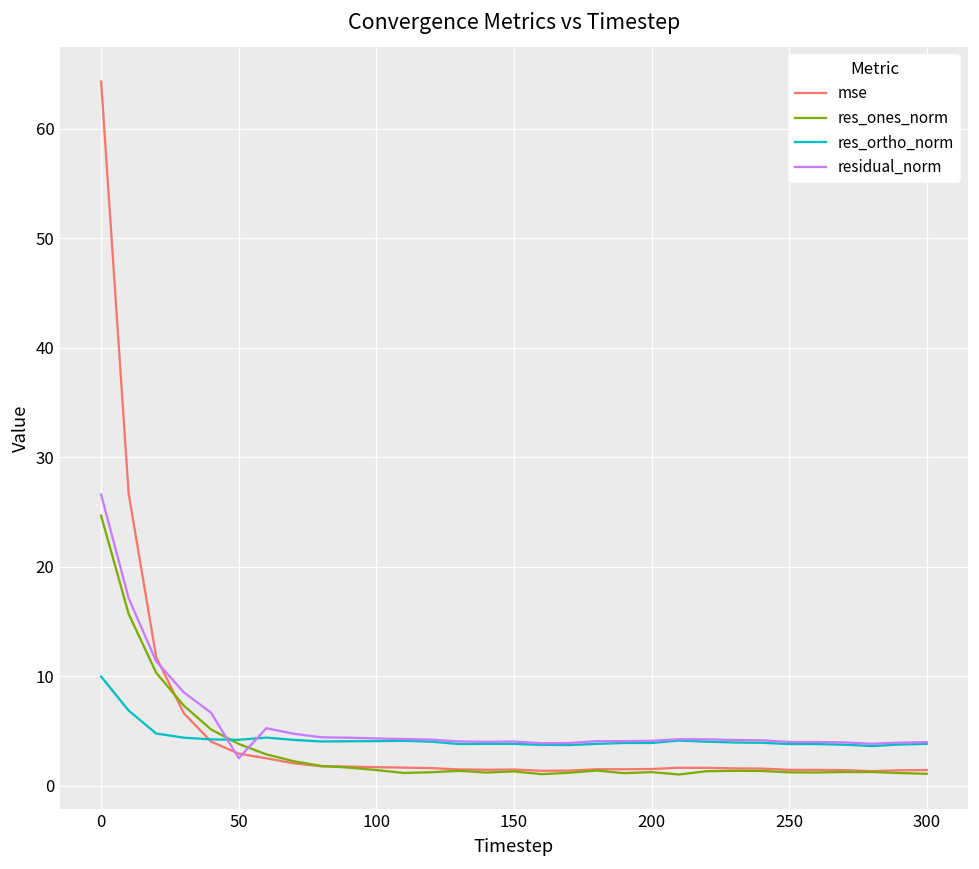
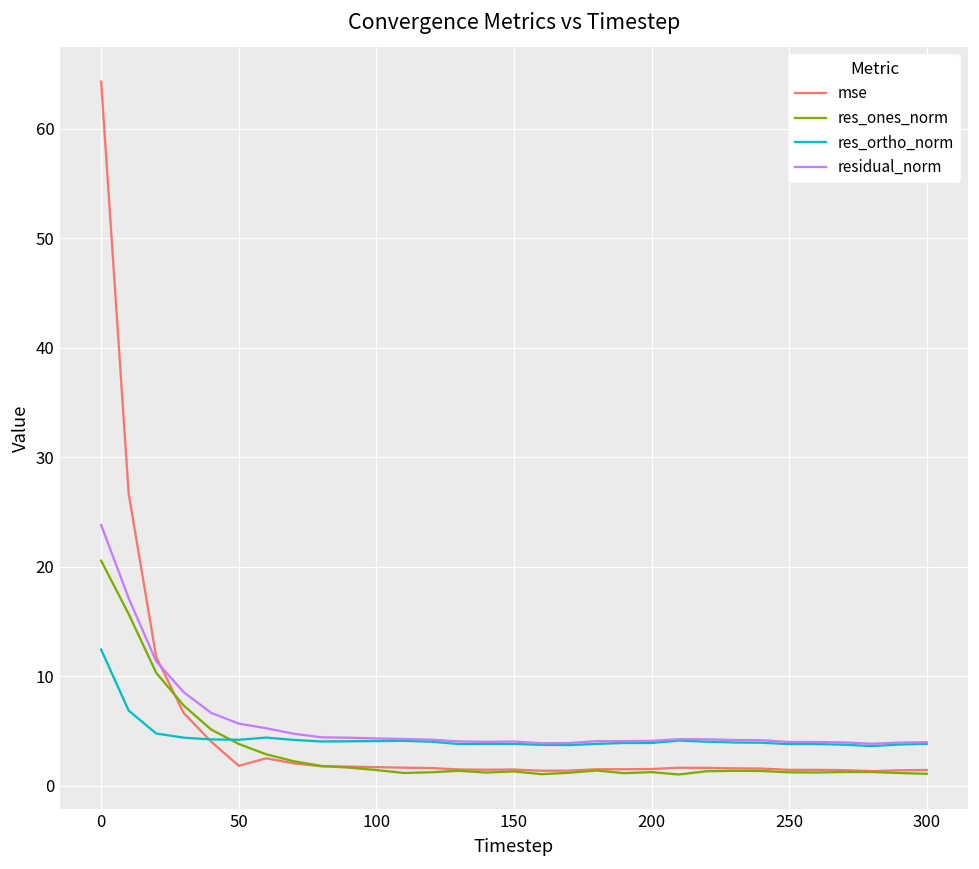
  {
    "mse": {
      "0": 64,
-     "50": 3,
+     "50": 2,
      "100": 2,
      "200": 2,
      "300": 1
    },
    "res_ones_norm": {
-     "0": 25,
+     "0": 21,
      "50": 4,
      "100": 1,
      "200": 1,
      "300": 1
    },
    "res_ortho_norm": {
-     "0": 10,
+     "0": 12,
      "50": 4
    },
    "residual_norm": {
-     "0": 27,
-     "50": 3
+     "0": 24,
+     "50": 6
    }
  }
